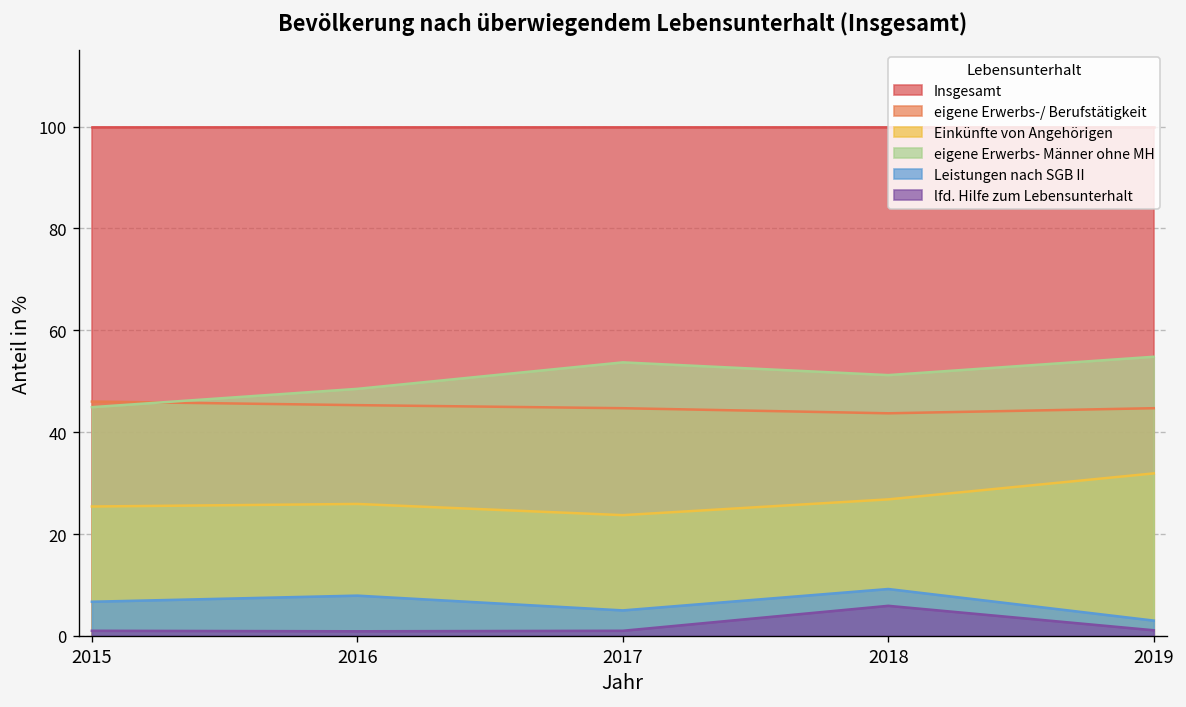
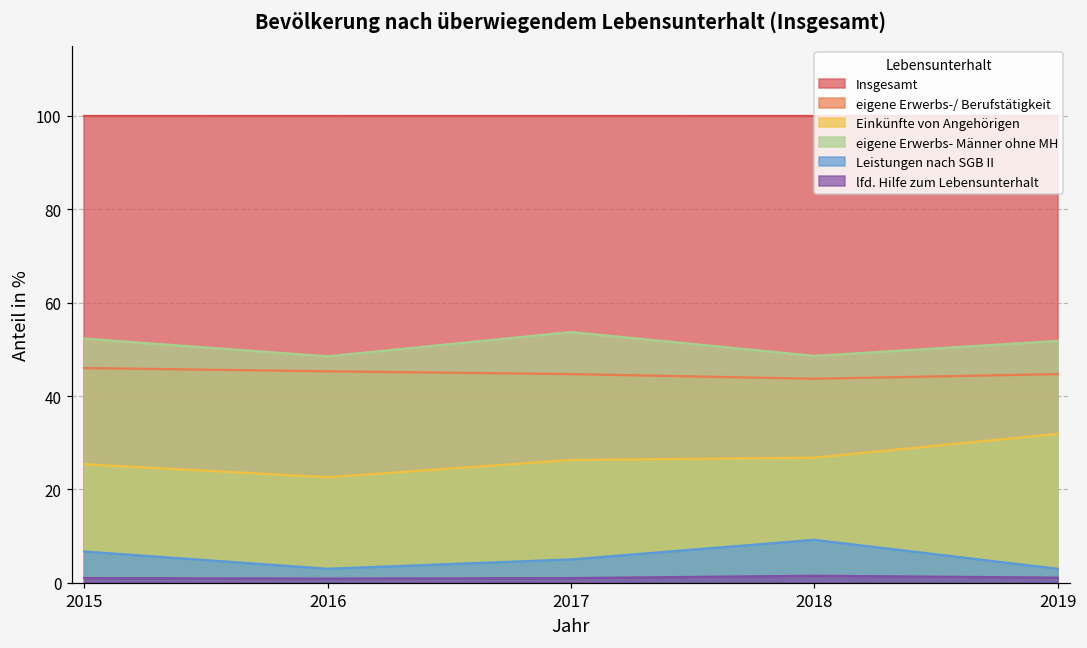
  {
    "Einkünfte von Angehörigen": {
      "2015": 25,
-     "2016": 26,
-     "2017": 24,
+     "2016": 23,
+     "2017": 26,
      "2018": 27,
      "2019": 32
    },
    "eigene Erwerbs- Männer ohne MH": {
-     "2015": 45,
+     "2015": 52,
      "2016": 49,
      "2017": 54,
-     "2018": 51,
-     "2019": 55
+     "2018": 49,
+     "2019": 52
    },
    "Leistungen nach SGB II": {
      "2015": 7,
-     "2016": 8,
+     "2016": 3,
      "2017": 5,
      "2018": 9,
      "2019": 3
    },
    "lfd. Hilfe zum Lebensunterhalt": {
      "2015": 1,
      "2016": 1,
      "2017": 1,
-     "2018": 6,
+     "2018": 2,
      "2019": 1
    }
  }
